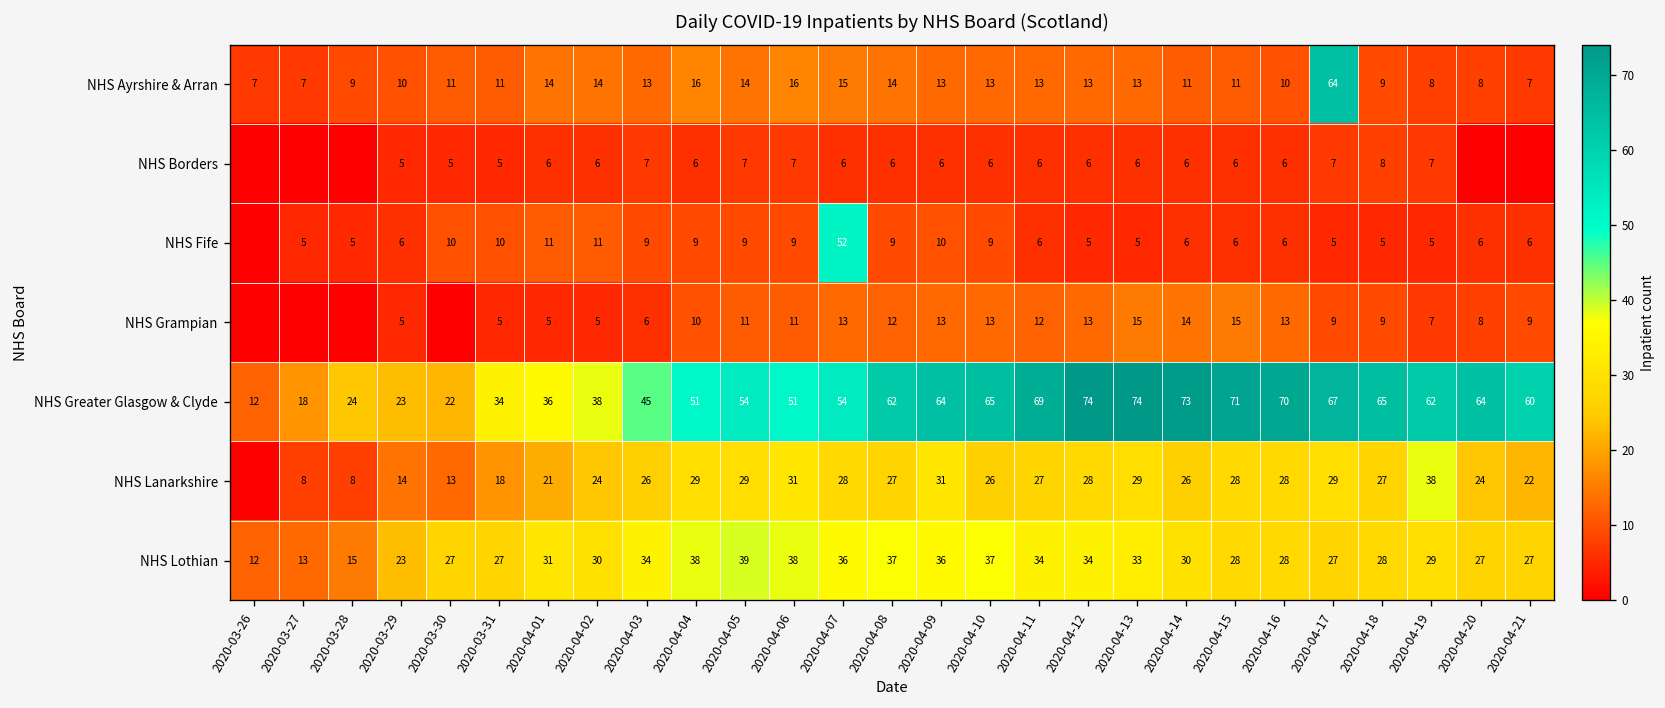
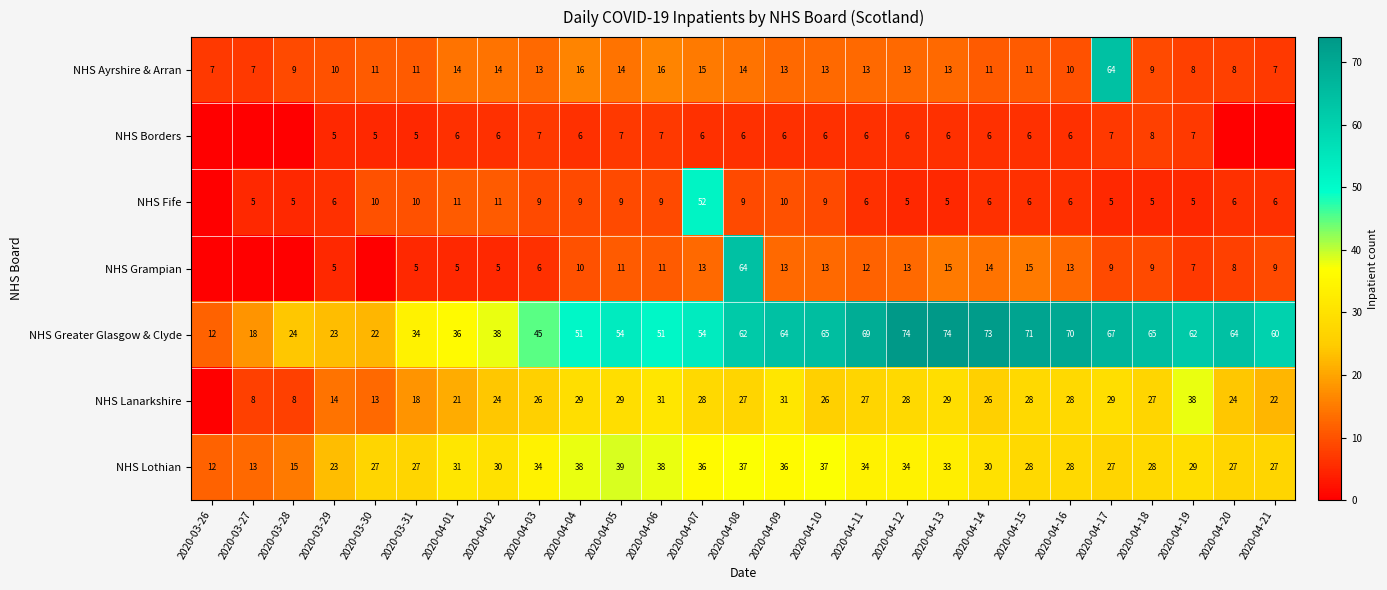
  {
    "NHS Ayrshire & Arran": {
      "2020-03-26": 7,
      "2020-03-27": 7,
      "2020-03-28": 9,
      "2020-03-29": 10,
      "2020-03-30": 11,
      "2020-03-31": 11,
      "2020-04-01": 14,
      "2020-04-02": 14,
      "2020-04-03": 13,
      "2020-04-04": 16,
      "2020-04-05": 14,
      "2020-04-06": 16,
      "2020-04-07": 15,
      "2020-04-08": 14,
      "2020-04-09": 13,
      "2020-04-10": 13,
      "2020-04-11": 13,
      "2020-04-12": 13,
      "2020-04-13": 13,
      "2020-04-14": 11,
      "2020-04-15": 11,
      "2020-04-16": 10,
      "2020-04-17": 64,
      "2020-04-18": 9,
      "2020-04-19": 8,
      "2020-04-20": 8,
      "2020-04-21": 7
    },
    "NHS Borders": {
      "2020-03-29": 5,
      "2020-03-30": 5,
      "2020-03-31": 5,
      "2020-04-01": 6,
      "2020-04-02": 6,
      "2020-04-03": 7,
      "2020-04-04": 6,
      "2020-04-05": 7,
      "2020-04-06": 7,
      "2020-04-07": 6,
      "2020-04-08": 6,
      "2020-04-09": 6,
      "2020-04-10": 6,
      "2020-04-11": 6,
      "2020-04-12": 6,
      "2020-04-13": 6,
      "2020-04-14": 6,
      "2020-04-15": 6,
      "2020-04-16": 6,
      "2020-04-17": 7,
      "2020-04-18": 8,
      "2020-04-19": 7
    },
    "NHS Fife": {
      "2020-03-27": 5,
      "2020-03-28": 5,
      "2020-03-29": 6,
      "2020-03-30": 10,
      "2020-03-31": 10,
      "2020-04-01": 11,
      "2020-04-02": 11,
      "2020-04-03": 9,
      "2020-04-04": 9,
      "2020-04-05": 9,
      "2020-04-06": 9,
      "2020-04-07": 52,
      "2020-04-08": 9,
      "2020-04-09": 10,
      "2020-04-10": 9,
      "2020-04-11": 6,
      "2020-04-12": 5,
      "2020-04-13": 5,
      "2020-04-14": 6,
      "2020-04-15": 6,
      "2020-04-16": 6,
      "2020-04-17": 5,
      "2020-04-18": 5,
      "2020-04-19": 5,
      "2020-04-20": 6,
      "2020-04-21": 6
    },
    "NHS Grampian": {
      "2020-03-29": 5,
      "2020-03-31": 5,
      "2020-04-01": 5,
      "2020-04-02": 5,
      "2020-04-03": 6,
      "2020-04-04": 10,
      "2020-04-05": 11,
      "2020-04-06": 11,
      "2020-04-07": 13,
-     "2020-04-08": 12,
+     "2020-04-08": 64,
      "2020-04-09": 13,
      "2020-04-10": 13,
      "2020-04-11": 12,
      "2020-04-12": 13,
      "2020-04-13": 15,
      "2020-04-14": 14,
      "2020-04-15": 15,
      "2020-04-16": 13,
      "2020-04-17": 9,
      "2020-04-18": 9,
      "2020-04-19": 7,
      "2020-04-20": 8,
      "2020-04-21": 9
    },
    "NHS Greater Glasgow & Clyde": {
      "2020-03-26": 12,
      "2020-03-27": 18,
      "2020-03-28": 24,
      "2020-03-29": 23,
      "2020-03-30": 22,
      "2020-03-31": 34,
      "2020-04-01": 36,
      "2020-04-02": 38,
      "2020-04-03": 45,
      "2020-04-04": 51,
      "2020-04-05": 54,
      "2020-04-06": 51,
      "2020-04-07": 54,
      "2020-04-08": 62,
      "2020-04-09": 64,
      "2020-04-10": 65,
      "2020-04-11": 69,
      "2020-04-12": 74,
      "2020-04-13": 74,
      "2020-04-14": 73,
      "2020-04-15": 71,
      "2020-04-16": 70,
      "2020-04-17": 67,
      "2020-04-18": 65,
      "2020-04-19": 62,
      "2020-04-20": 64,
      "2020-04-21": 60
    },
    "NHS Lanarkshire": {
      "2020-03-27": 8,
      "2020-03-28": 8,
      "2020-03-29": 14,
      "2020-03-30": 13,
      "2020-03-31": 18,
      "2020-04-01": 21,
      "2020-04-02": 24,
      "2020-04-03": 26,
      "2020-04-04": 29,
      "2020-04-05": 29,
      "2020-04-06": 31,
      "2020-04-07": 28,
      "2020-04-08": 27,
      "2020-04-09": 31,
      "2020-04-10": 26,
      "2020-04-11": 27,
      "2020-04-12": 28,
      "2020-04-13": 29,
      "2020-04-14": 26,
      "2020-04-15": 28,
      "2020-04-16": 28,
      "2020-04-17": 29,
      "2020-04-18": 27,
      "2020-04-19": 38,
      "2020-04-20": 24,
      "2020-04-21": 22
    },
    "NHS Lothian": {
      "2020-03-26": 12,
      "2020-03-27": 13,
      "2020-03-28": 15,
      "2020-03-29": 23,
      "2020-03-30": 27,
      "2020-03-31": 27,
      "2020-04-01": 31,
      "2020-04-02": 30,
      "2020-04-03": 34,
      "2020-04-04": 38,
      "2020-04-05": 39,
      "2020-04-06": 38,
      "2020-04-07": 36,
      "2020-04-08": 37,
      "2020-04-09": 36,
      "2020-04-10": 37,
      "2020-04-11": 34,
      "2020-04-12": 34,
      "2020-04-13": 33,
      "2020-04-14": 30,
      "2020-04-15": 28,
      "2020-04-16": 28,
      "2020-04-17": 27,
      "2020-04-18": 28,
      "2020-04-19": 29,
      "2020-04-20": 27,
      "2020-04-21": 27
    }
  }
